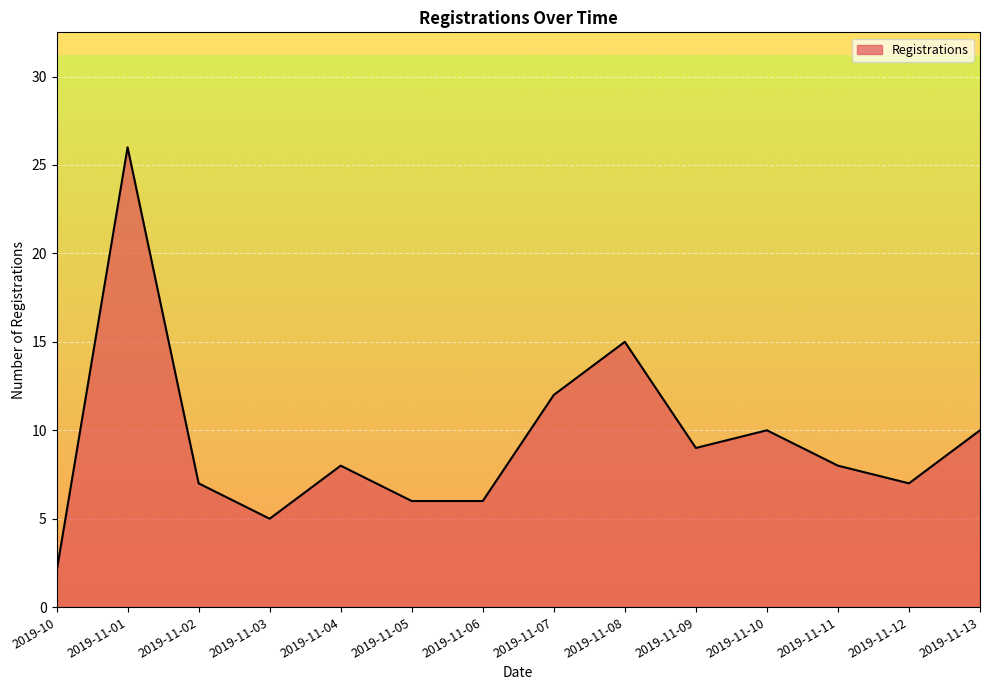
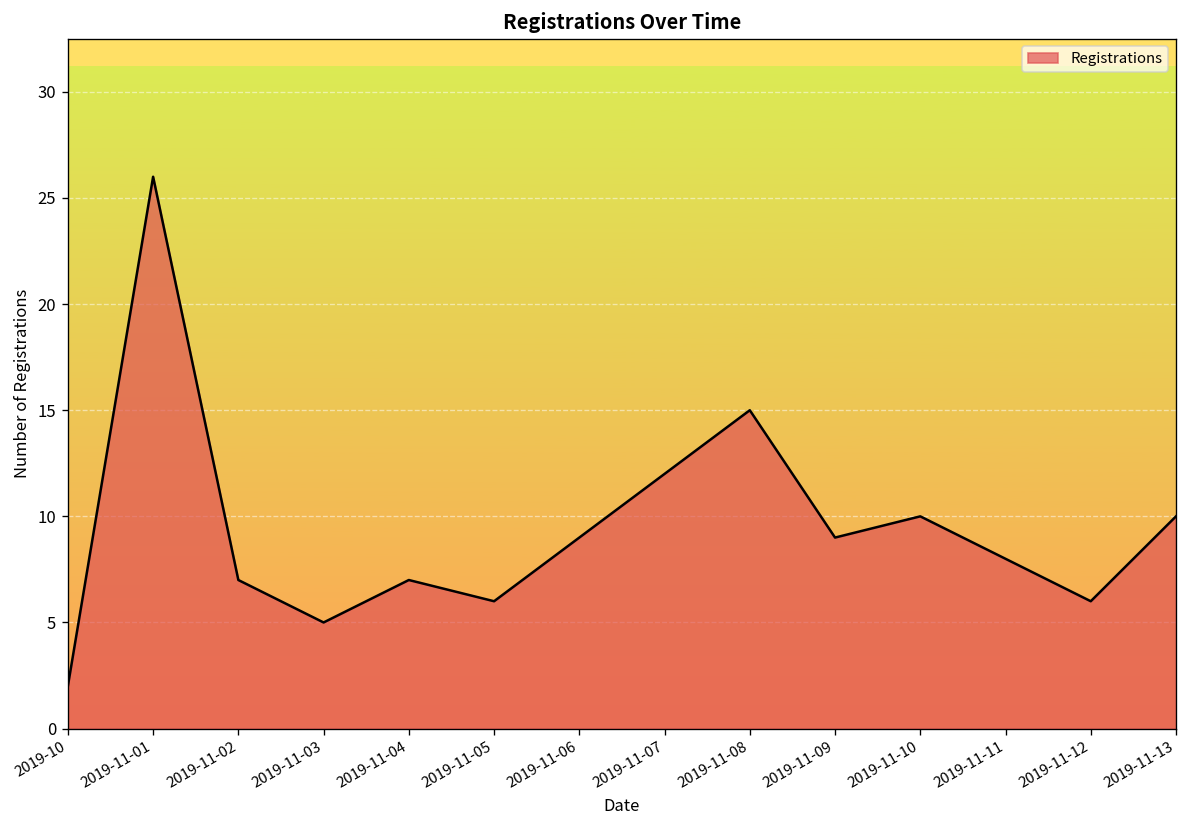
  {
    "2019-10": 2,
    "2019-11-01": 26,
    "2019-11-02": 7,
    "2019-11-03": 5,
-   "2019-11-04": 8,
+   "2019-11-04": 7,
    "2019-11-05": 6,
-   "2019-11-06": 6,
+   "2019-11-06": 9,
    "2019-11-07": 12,
    "2019-11-08": 15,
    "2019-11-09": 9,
    "2019-11-10": 10,
    "2019-11-11": 8,
-   "2019-11-12": 7,
+   "2019-11-12": 6,
    "2019-11-13": 10
  }
